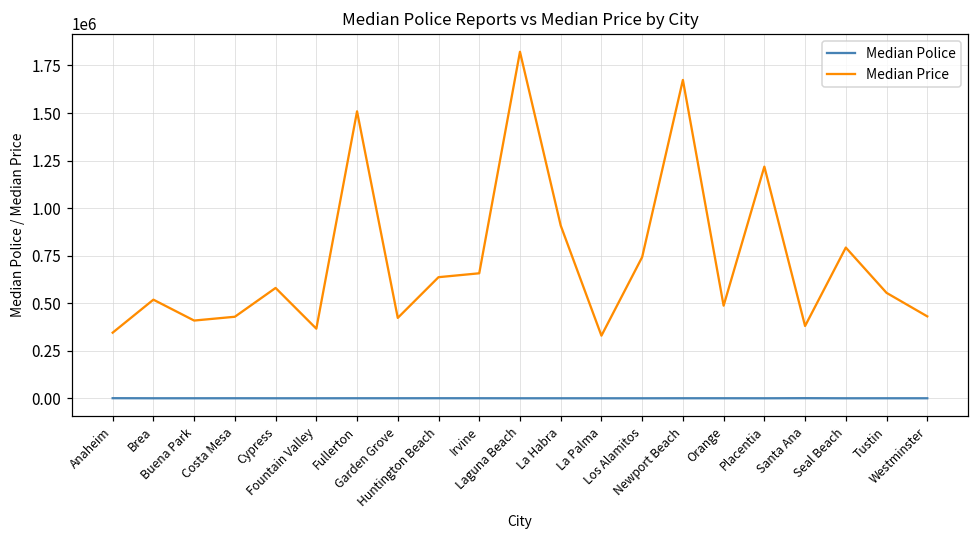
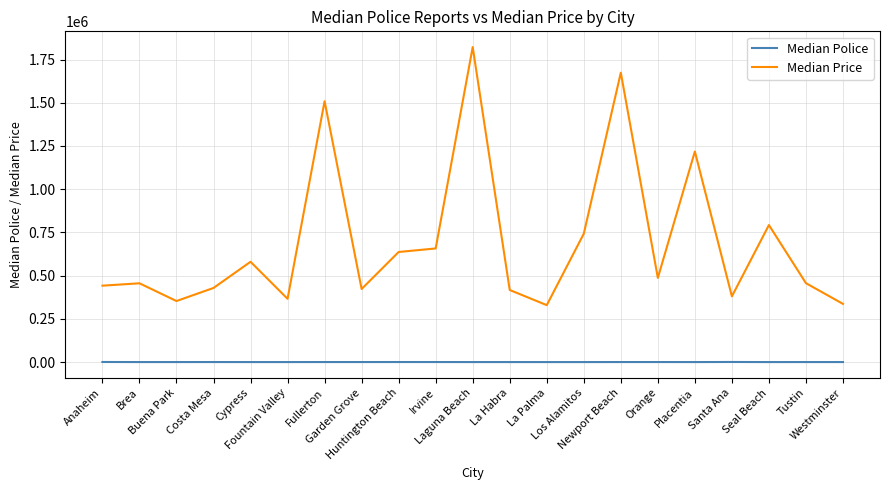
  {
    "Median Police": {
      "Anaheim": 0,
      "Brea": 0,
      "Buena Park": 0,
      "Costa Mesa": 0,
      "Cypress": 0,
      "Fountain Valley": 0,
      "Fullerton": 0,
      "Garden Grove": 0,
      "Huntington Beach": 0,
      "Irvine": 0,
      "Laguna Beach": 0,
      "La Habra": 0,
      "La Palma": 0,
      "Los Alamitos": 0,
      "Newport Beach": 0,
      "Orange": 0,
      "Placentia": 0,
      "Santa Ana": 0,
      "Seal Beach": 0,
      "Tustin": 0,
      "Westminster": 0
    },
    "Median Price": {
-     "Anaheim": 350000,
-     "Brea": 520000,
-     "Buena Park": 410000,
+     "Anaheim": 440000,
+     "Brea": 460000,
+     "Buena Park": 350000,
      "Costa Mesa": 430000,
      "Cypress": 580000,
      "Fountain Valley": 370000,
      "Fullerton": 1510000,
      "Garden Grove": 420000,
      "Huntington Beach": 640000,
      "Irvine": 660000,
      "Laguna Beach": 1820000,
-     "La Habra": 910000,
+     "La Habra": 420000,
      "La Palma": 330000,
      "Los Alamitos": 740000,
      "Newport Beach": 1670000,
      "Orange": 490000,
      "Placentia": 1220000,
      "Santa Ana": 380000,
      "Seal Beach": 790000,
-     "Tustin": 550000,
-     "Westminster": 430000
+     "Tustin": 460000,
+     "Westminster": 340000
    }
  }
